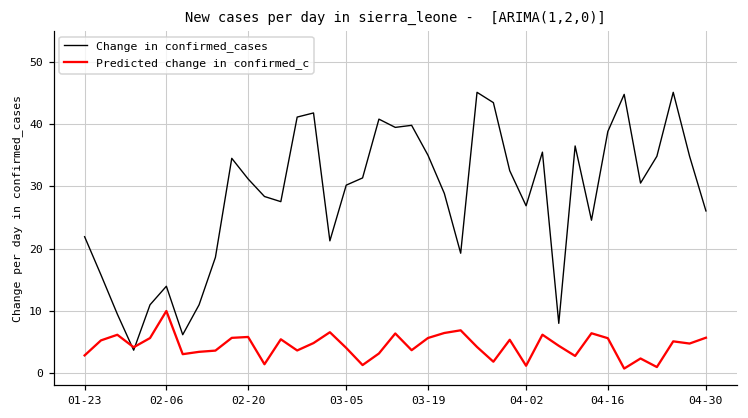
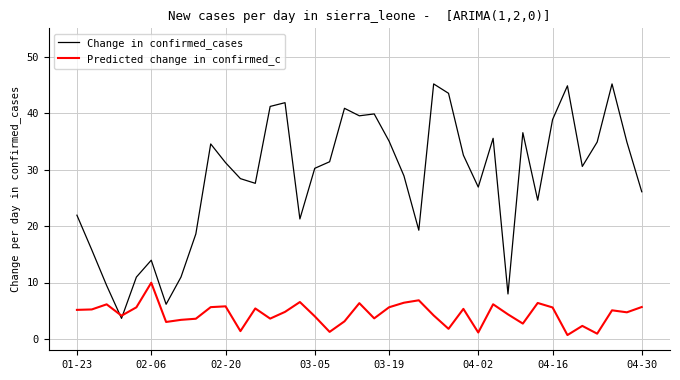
  {
    "Change in confirmed_cases": {
      "01-23": 22,
      "02-06": 14,
      "02-20": 31,
      "03-05": 30,
      "03-19": 35,
      "04-02": 27,
      "04-16": 39,
      "04-30": 26
    },
    "Predicted change in confirmed_c": {
-     "01-23": 3,
+     "01-23": 5,
      "02-06": 10,
      "02-20": 6,
      "03-05": 4,
      "03-19": 6,
      "04-02": 1,
      "04-16": 6,
      "04-30": 6
    }
  }
